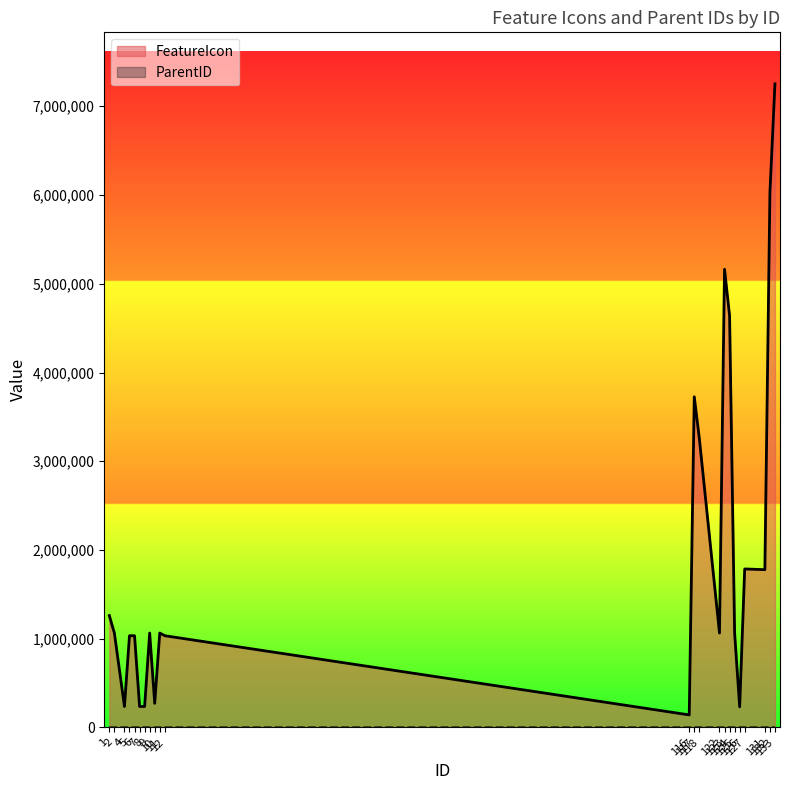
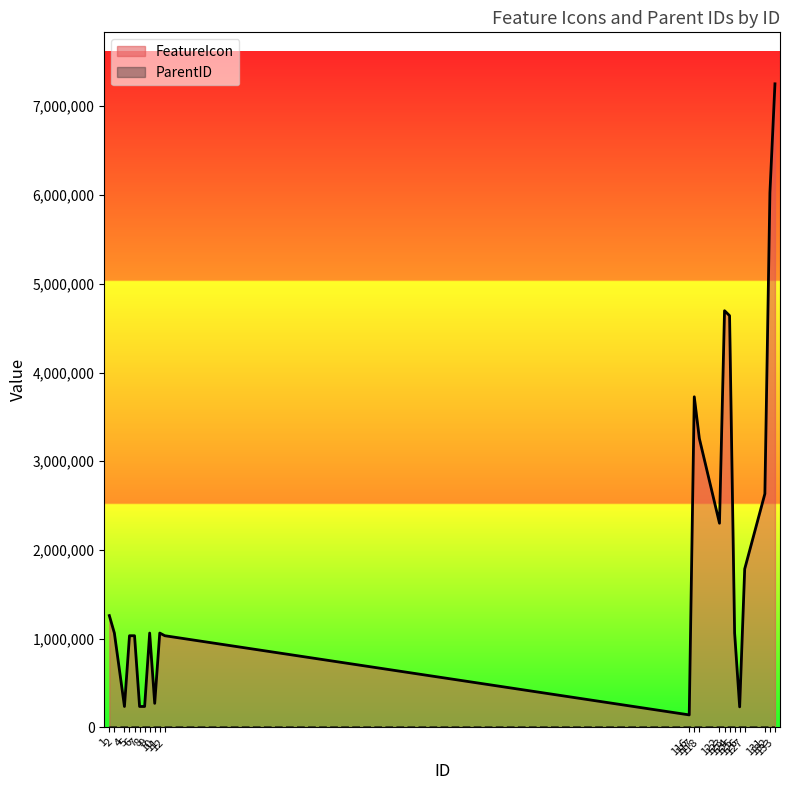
  {
    "FeatureIcon": {
      "1": "1,300,000",
      "2": "1,100,000",
      "4": "200,000",
      "5": "1,000,000",
      "6": "1,000,000",
      "7": "200,000",
      "8": "200,000",
      "9": "1,100,000",
      "10": "300,000",
      "11": "1,100,000",
      "12": "1,000,000",
      "116": "100,000",
      "117": "3,700,000",
      "118": "3,300,000",
-     "122": "1,100,000",
-     "123": "5,200,000",
+     "122": "2,300,000",
+     "123": "4,700,000",
      "124": "4,600,000",
      "125": "1,100,000",
      "126": "200,000",
      "127": "1,800,000",
-     "131": "1,800,000",
+     "131": "2,600,000",
      "132": "6,000,000",
      "133": "7,300,000"
    },
    "ParentID": {
      "1": "0",
      "2": "0",
      "4": "0",
      "5": "0",
      "6": "0",
      "7": "0",
      "8": "0",
      "9": "0",
      "10": "0",
      "11": "0",
      "12": "0",
      "116": "0",
      "117": "0",
      "118": "0",
      "122": "0",
      "123": "0",
      "124": "0",
      "125": "0",
      "126": "0",
      "127": "0",
      "131": "0",
      "132": "0",
      "133": "0"
    }
  }
